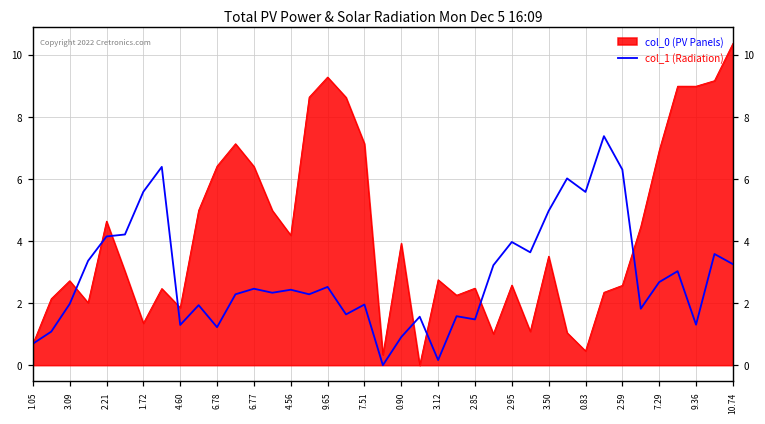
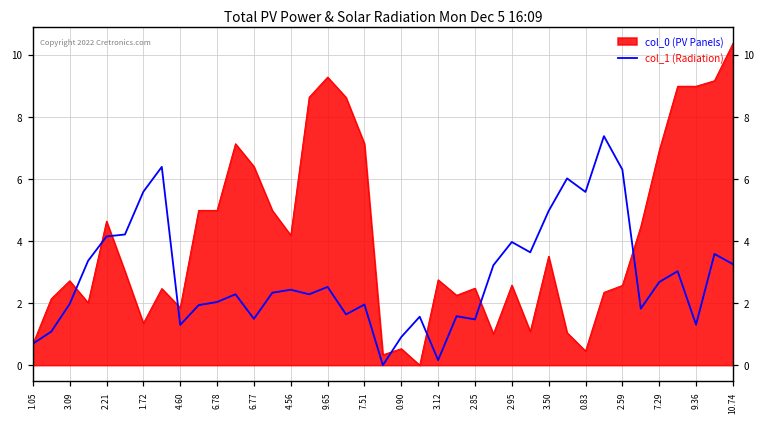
  {
    "col_0 (PV Panels)": {
      "3.09": 2.7,
      "2.21": 4.6,
      "1.72": 1.4,
      "4.60": 1.9,
-     "6.78": 6.4,
+     "6.78": 5.0,
      "6.77": 6.4,
      "4.56": 4.2,
      "9.65": 9.3,
      "7.51": 7.1,
-     "0.90": 3.9,
+     "0.90": 0.5,
      "3.12": 2.8,
      "2.85": 2.5,
      "2.95": 2.6,
      "3.50": 3.5,
      "0.83": 0.5,
      "2.59": 2.6,
      "7.29": 6.9,
      "9.36": 9.0,
      "10.74": 10.4
    },
    "col_1 (Radiation)": {
      "3.09": 2.0,
      "2.21": 4.1,
      "1.72": 5.6,
      "4.60": 1.3,
-     "6.78": 1.2,
-     "6.77": 2.5,
+     "6.78": 2.0,
+     "6.77": 1.5,
      "4.56": 2.4,
      "9.65": 2.5,
      "7.51": 2.0,
      "0.90": 0.9,
      "3.12": 0.2,
      "2.85": 1.5,
      "2.95": 4.0,
      "3.50": 5.0,
      "0.83": 5.6,
      "2.59": 6.3,
      "7.29": 2.7,
      "9.36": 1.3,
      "10.74": 3.3
    }
  }
